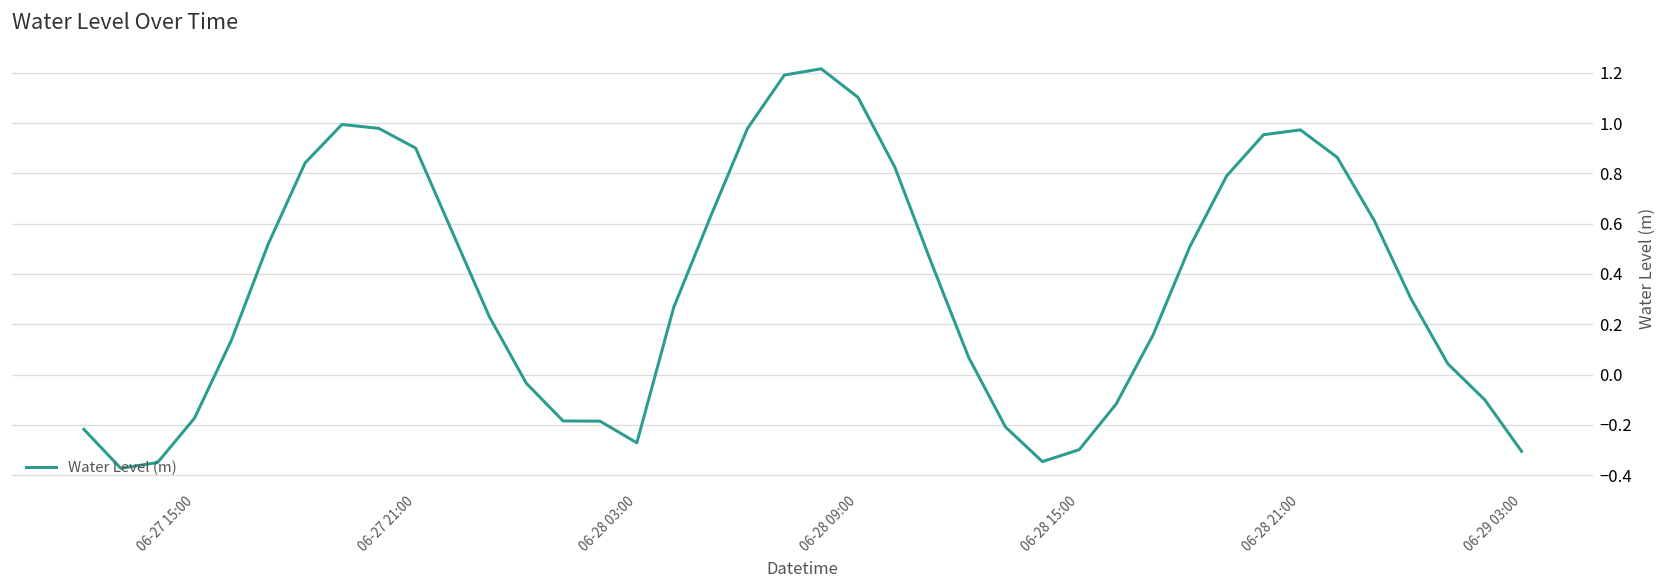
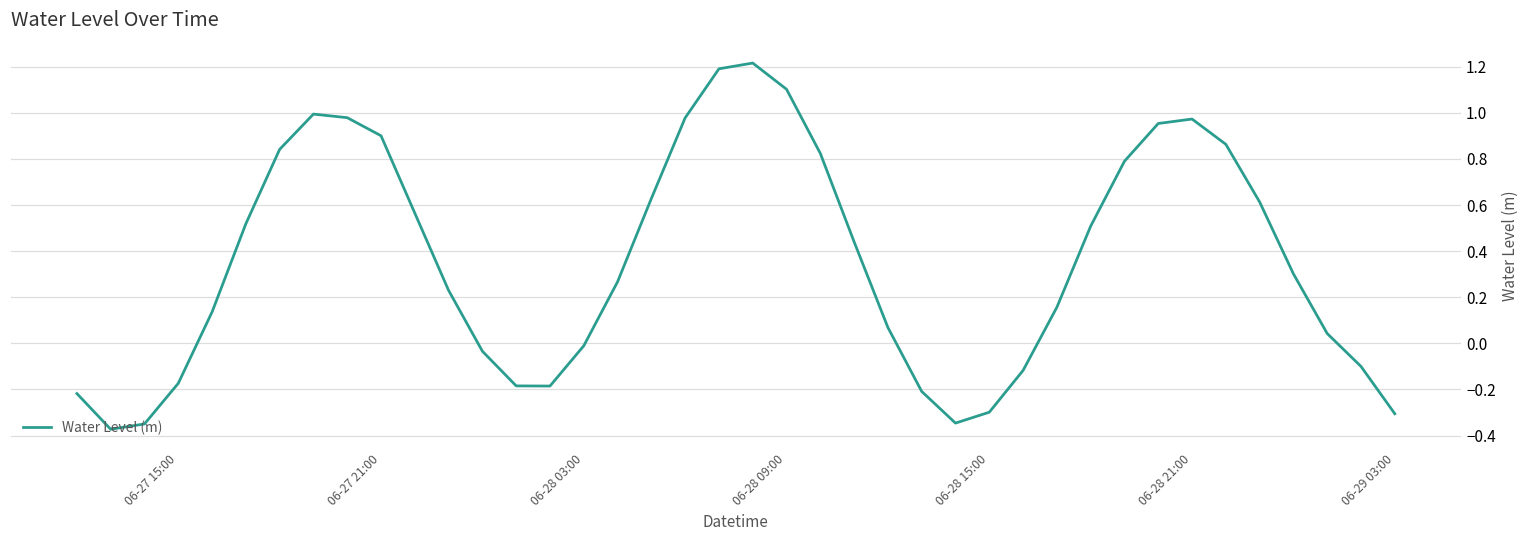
  {
    "06-27 15:00": -0.17,
    "06-27 21:00": 0.90,
-   "06-28 03:00": -0.27,
+   "06-28 03:00": -0.01,
    "06-28 09:00": 1.10,
    "06-28 15:00": -0.30,
    "06-28 21:00": 0.97,
    "06-29 03:00": -0.31
  }
